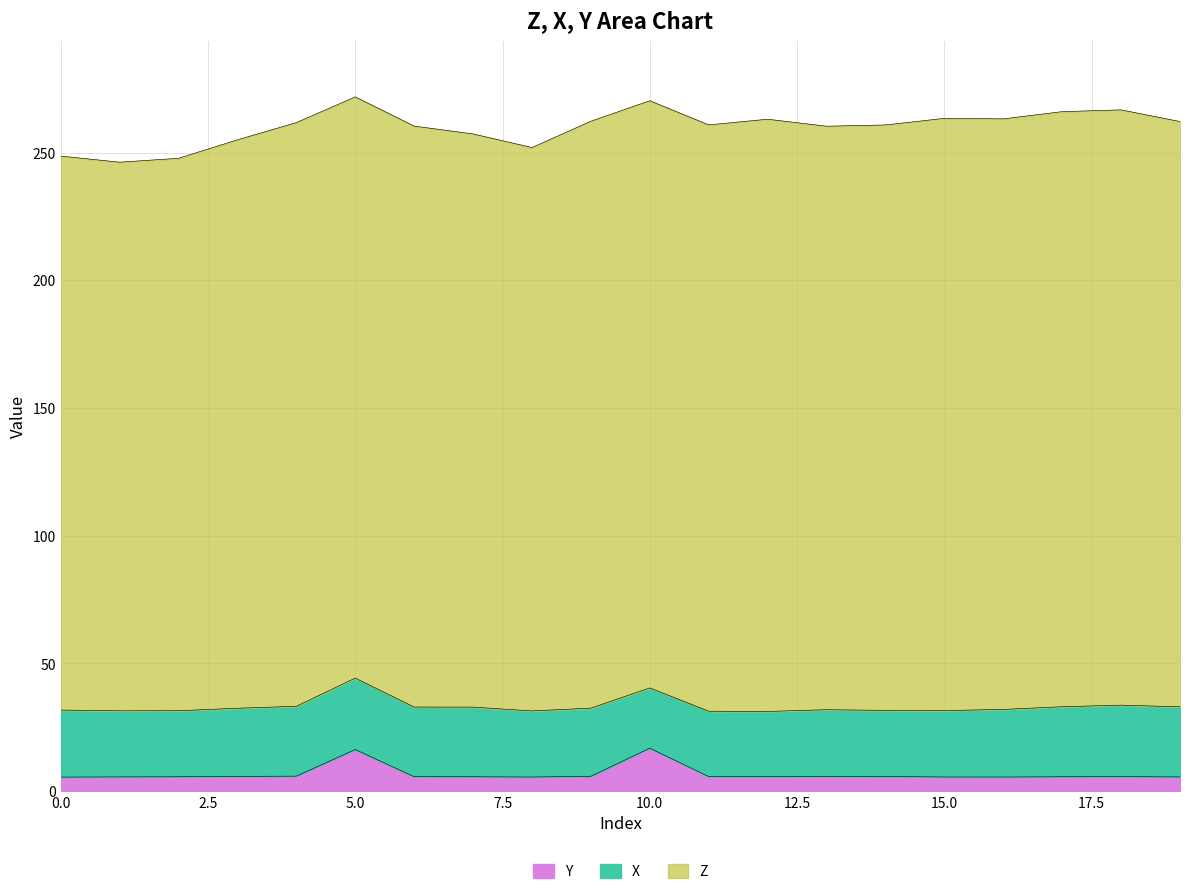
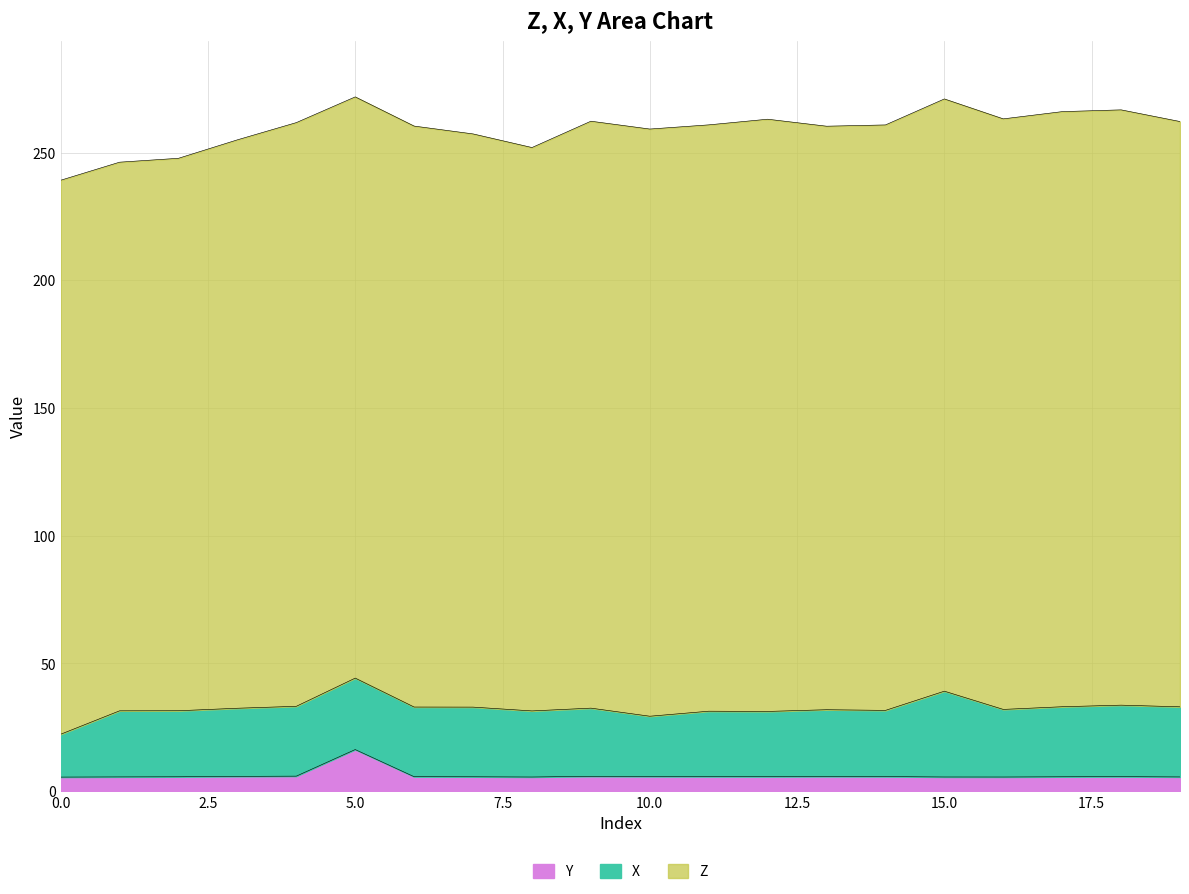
  {
    "Y": {
      "0.0": 6,
      "5.0": 16,
-     "10.0": 17,
+     "10.0": 6,
      "15.0": 6
    },
    "X": {
-     "0.0": 26,
+     "0.0": 17,
      "5.0": 28,
      "10.0": 24,
-     "15.0": 26
+     "15.0": 34
    },
    "Z": {
      "0.0": 217,
      "5.0": 228,
      "10.0": 230,
      "15.0": 232
    }
  }
